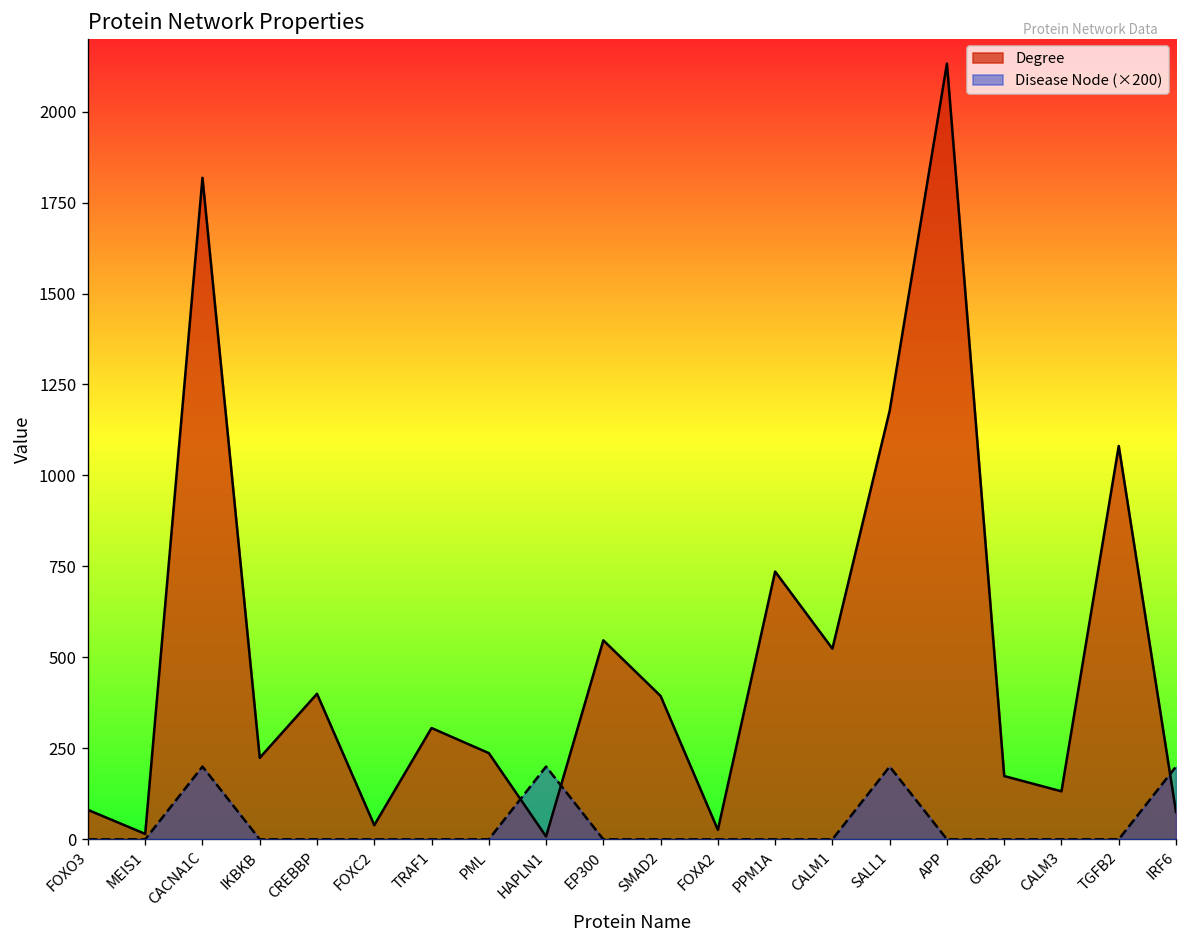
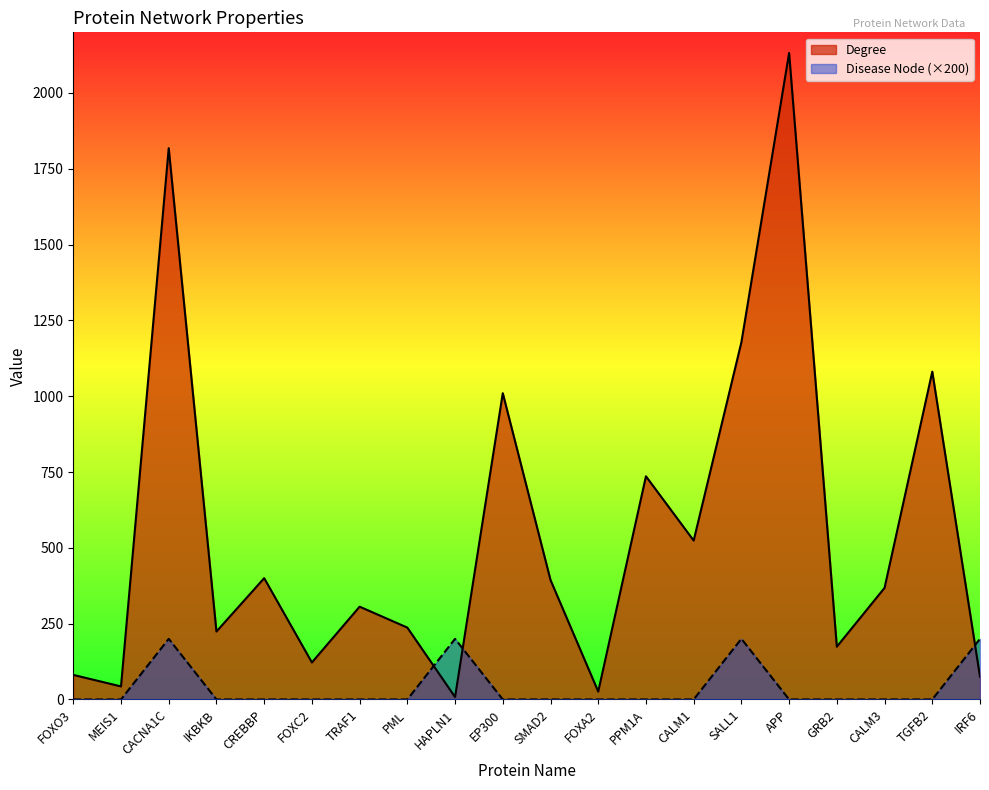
  {
    "Degree": {
      "FOXO3": 80,
-     "MEIS1": 20,
+     "MEIS1": 40,
      "CACNA1C": 1820,
      "IKBKB": 220,
      "CREBBP": 400,
-     "FOXC2": 40,
+     "FOXC2": 120,
      "TRAF1": 310,
      "PML": 240,
      "HAPLN1": 10,
-     "EP300": 550,
+     "EP300": 1010,
      "SMAD2": 390,
      "FOXA2": 30,
      "PPM1A": 740,
      "CALM1": 520,
      "SALL1": 1180,
      "APP": 2130,
      "GRB2": 170,
-     "CALM3": 130,
+     "CALM3": 370,
      "TGFB2": 1080,
      "IRF6": 80
    },
    "Disease Node (×200)": {
      "FOXO3": 0,
      "MEIS1": 0,
      "CACNA1C": 200,
      "IKBKB": 0,
      "CREBBP": 0,
      "FOXC2": 0,
      "TRAF1": 0,
      "PML": 0,
      "HAPLN1": 200,
      "EP300": 0,
      "SMAD2": 0,
      "FOXA2": 0,
      "PPM1A": 0,
      "CALM1": 0,
      "SALL1": 200,
      "APP": 0,
      "GRB2": 0,
      "CALM3": 0,
      "TGFB2": 0,
      "IRF6": 200
    }
  }
